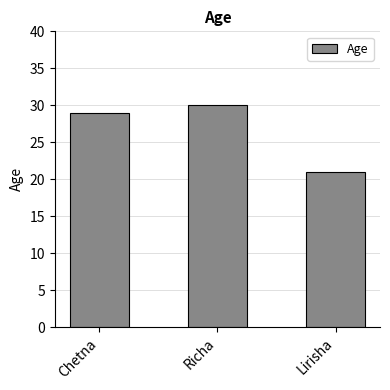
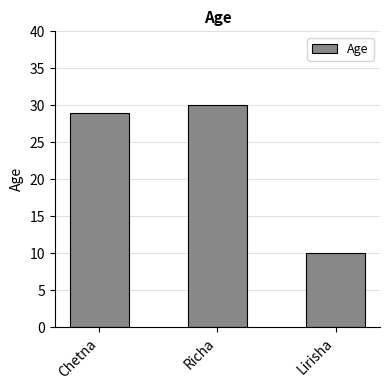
  {
    "Chetna": 29,
    "Richa": 30,
-   "Lirisha": 21
+   "Lirisha": 10
  }
